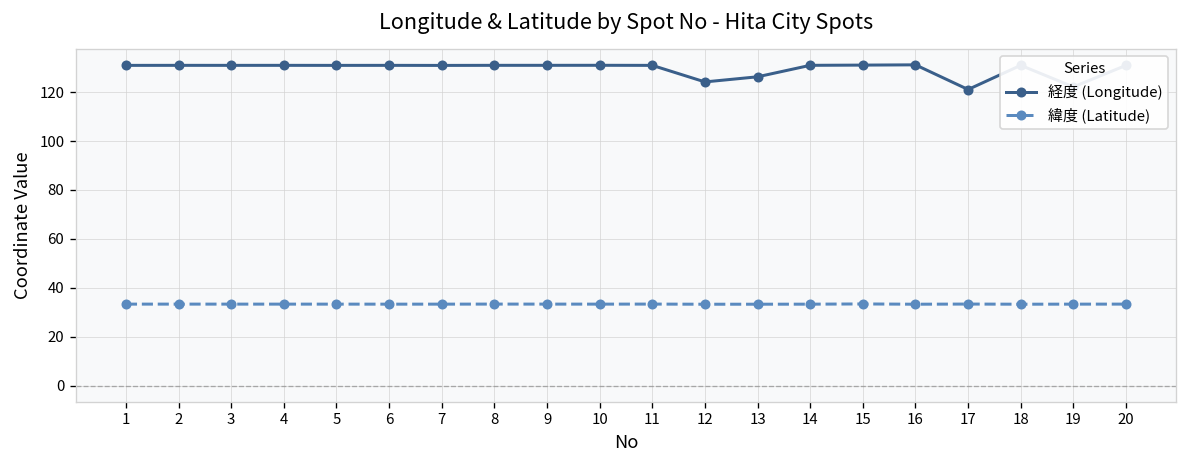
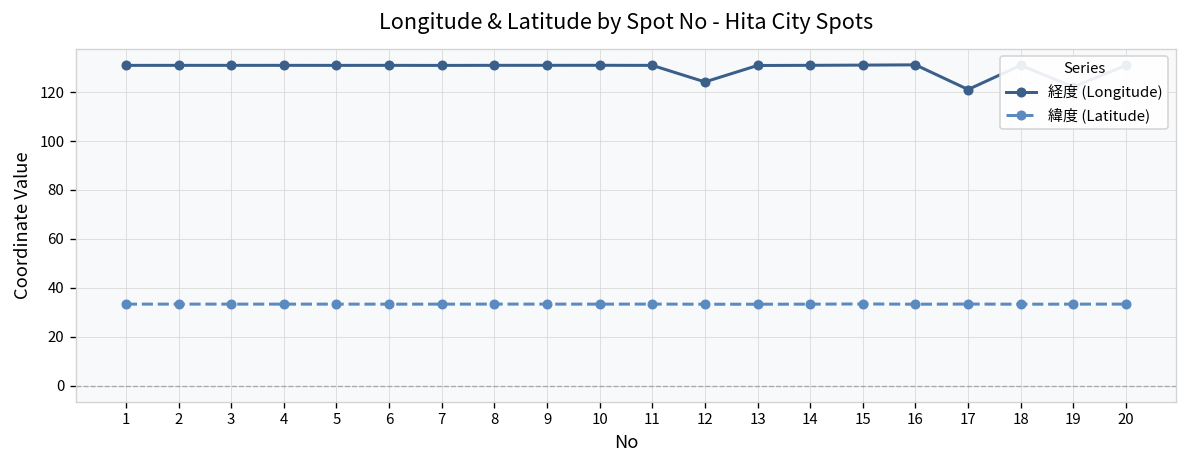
  {
    "経度 (Longitude)": {
      "1": 131,
      "2": 131,
      "3": 131,
      "4": 131,
      "5": 131,
      "6": 131,
      "7": 131,
      "8": 131,
      "9": 131,
      "10": 131,
      "11": 131,
      "12": 124,
-     "13": 126,
+     "13": 131,
      "14": 131,
      "15": 131,
      "16": 131,
      "17": 121
    },
    "緯度 (Latitude)": {
      "1": 33,
      "2": 33,
      "3": 33,
      "4": 33,
      "5": 33,
      "6": 33,
      "7": 33,
      "8": 33,
      "9": 33,
      "10": 33,
      "11": 33,
      "12": 33,
      "13": 33,
      "14": 33,
      "15": 33,
      "16": 33,
      "17": 33,
      "18": 33,
      "19": 33,
      "20": 33
    }
  }
